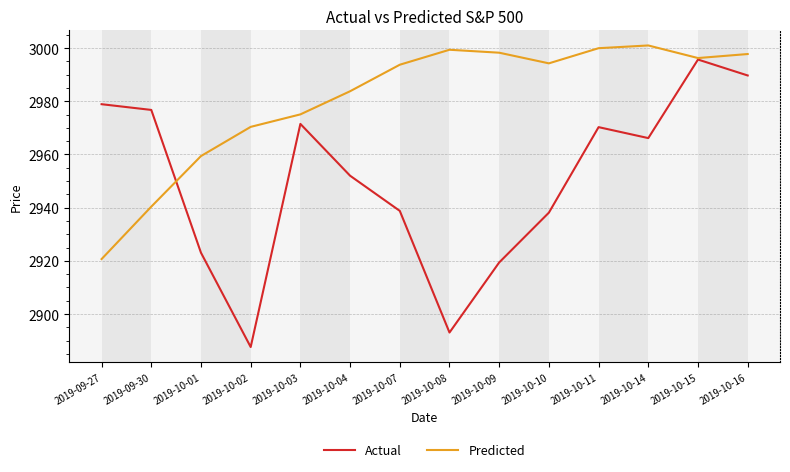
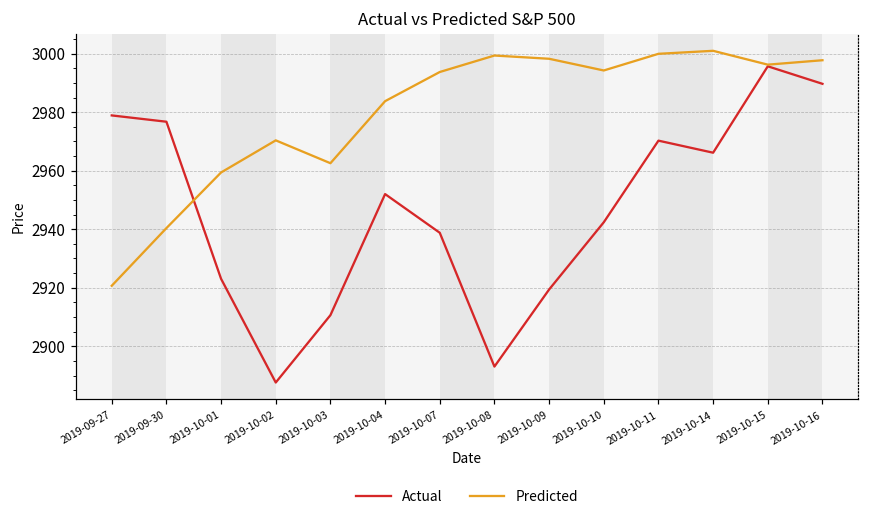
  {
    "Actual": {
      "2019-09-27": 2979,
      "2019-09-30": 2977,
      "2019-10-01": 2923,
      "2019-10-02": 2888,
-     "2019-10-03": 2971,
+     "2019-10-03": 2911,
      "2019-10-04": 2952,
      "2019-10-07": 2939,
      "2019-10-08": 2893,
      "2019-10-09": 2919,
-     "2019-10-10": 2938,
+     "2019-10-10": 2942,
      "2019-10-11": 2970,
      "2019-10-14": 2966,
      "2019-10-16": 2990
    },
    "Predicted": {
      "2019-09-27": 2921,
      "2019-09-30": 2940,
      "2019-10-01": 2959,
      "2019-10-02": 2970,
-     "2019-10-03": 2975,
+     "2019-10-03": 2963,
      "2019-10-04": 2984,
      "2019-10-07": 2994,
      "2019-10-08": 2999,
      "2019-10-09": 2998,
      "2019-10-10": 2994,
      "2019-10-11": 3000,
      "2019-10-14": 3001,
      "2019-10-16": 2998
    }
  }
